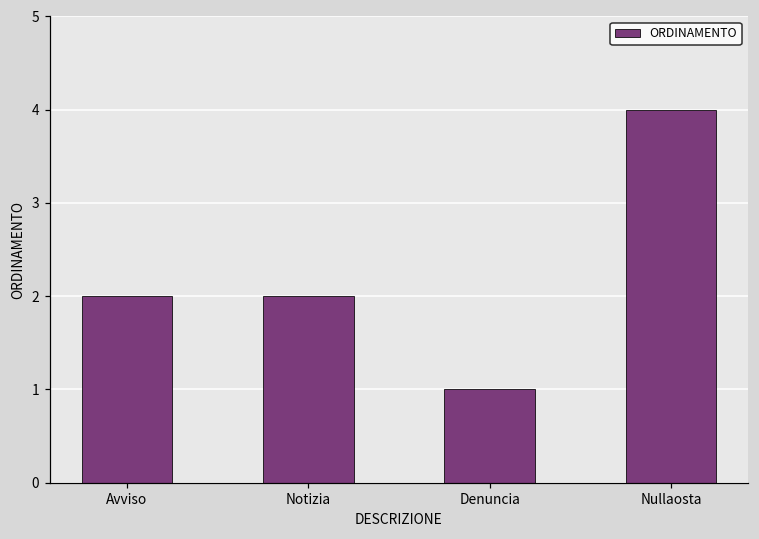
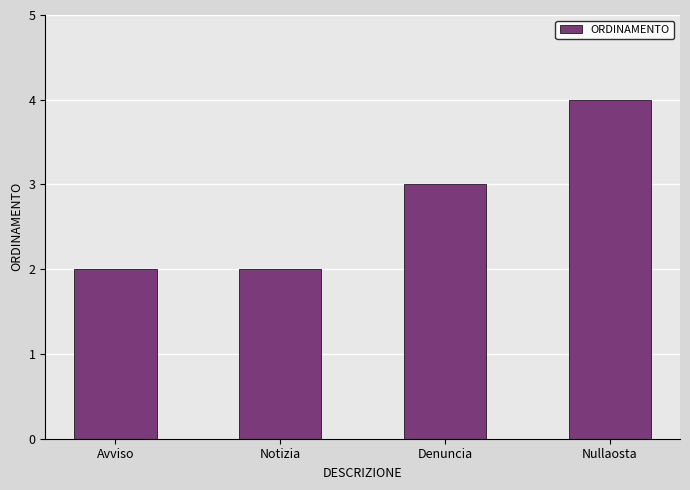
  {
    "Avviso": 2,
    "Notizia": 2,
-   "Denuncia": 1,
+   "Denuncia": 3,
    "Nullaosta": 4
  }
